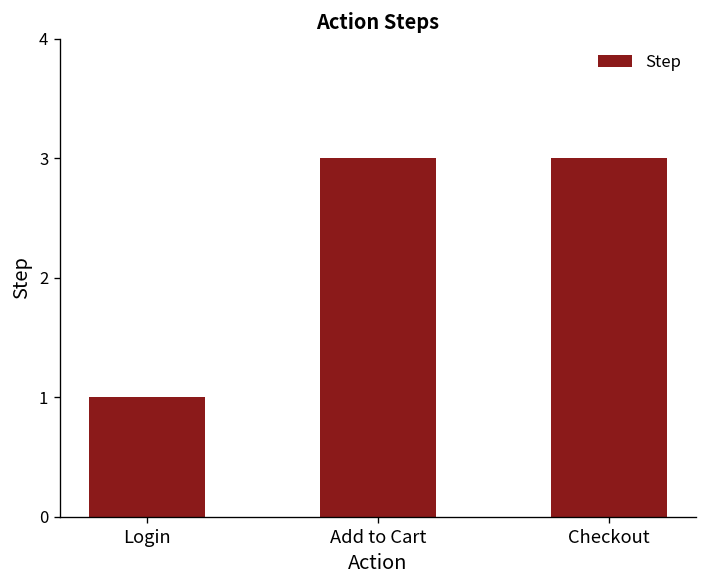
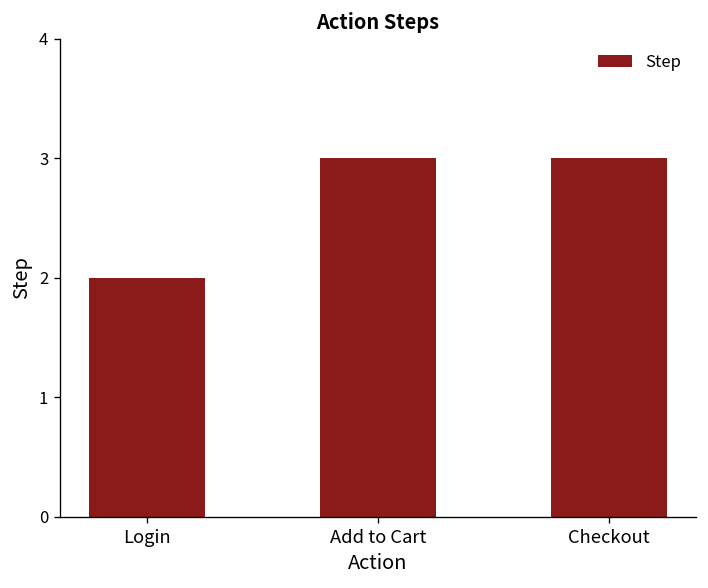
  {
-   "Login": 1,
+   "Login": 2,
    "Add to Cart": 3,
    "Checkout": 3
  }
